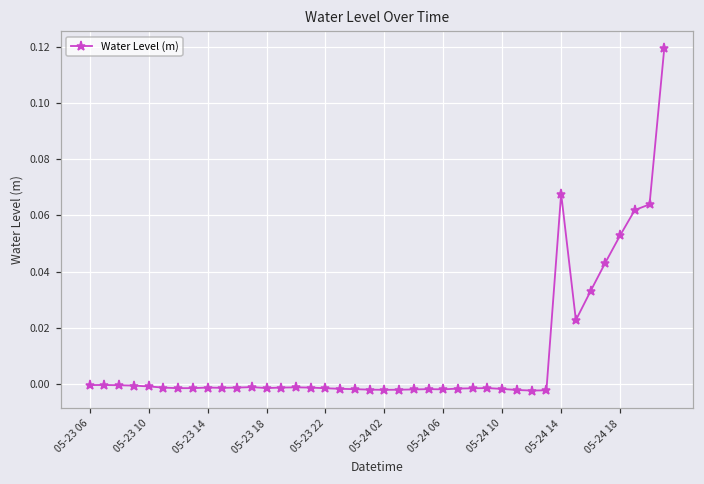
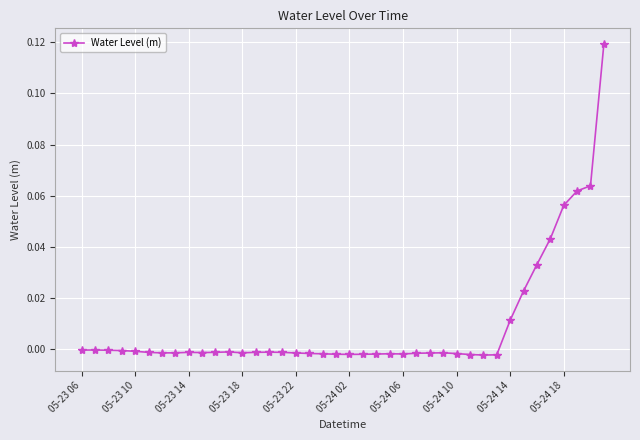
  {
    "05-23 06": 0.000,
    "05-23 10": -0.001,
    "05-23 14": -0.001,
    "05-23 18": -0.001,
    "05-23 22": -0.001,
    "05-24 02": -0.002,
    "05-24 06": -0.002,
    "05-24 10": -0.002,
-   "05-24 14": 0.068,
-   "05-24 18": 0.053
+   "05-24 14": 0.011,
+   "05-24 18": 0.056
  }
